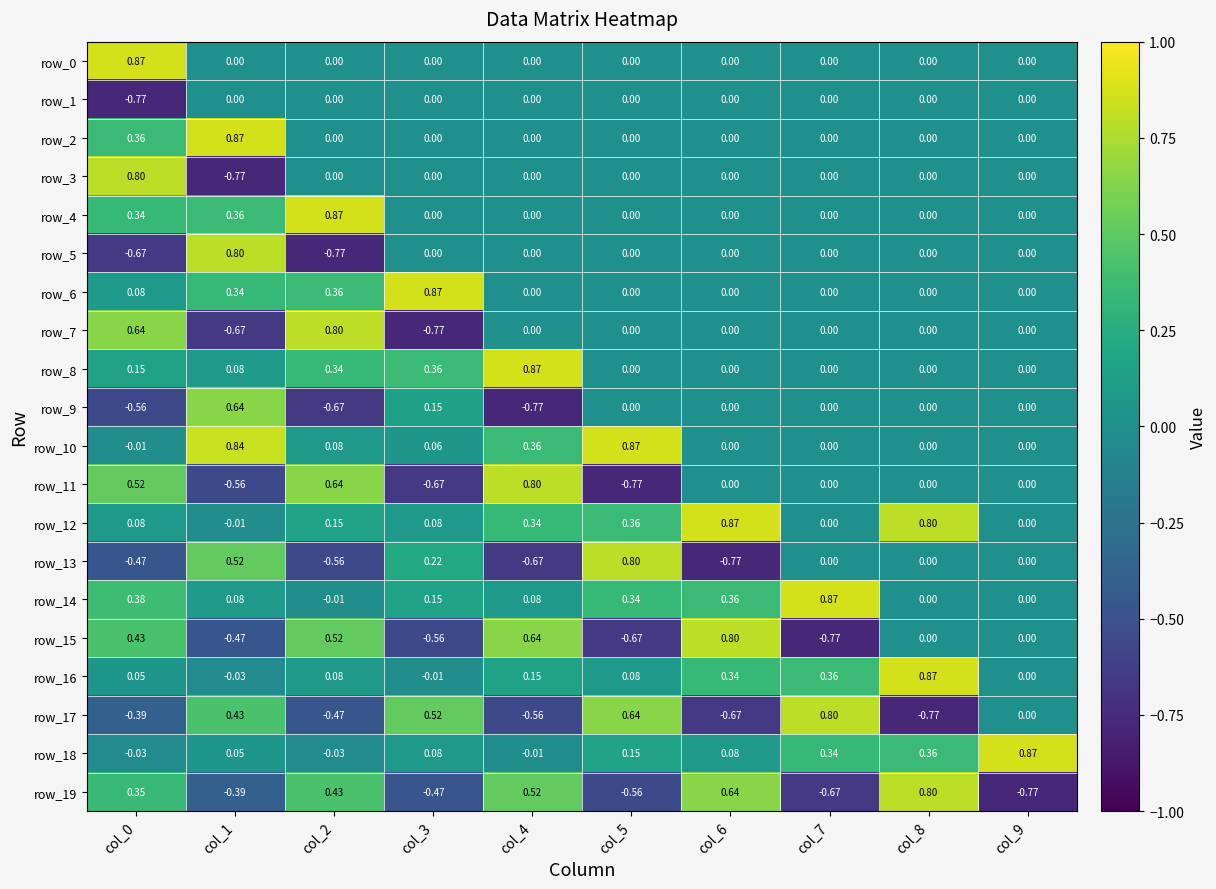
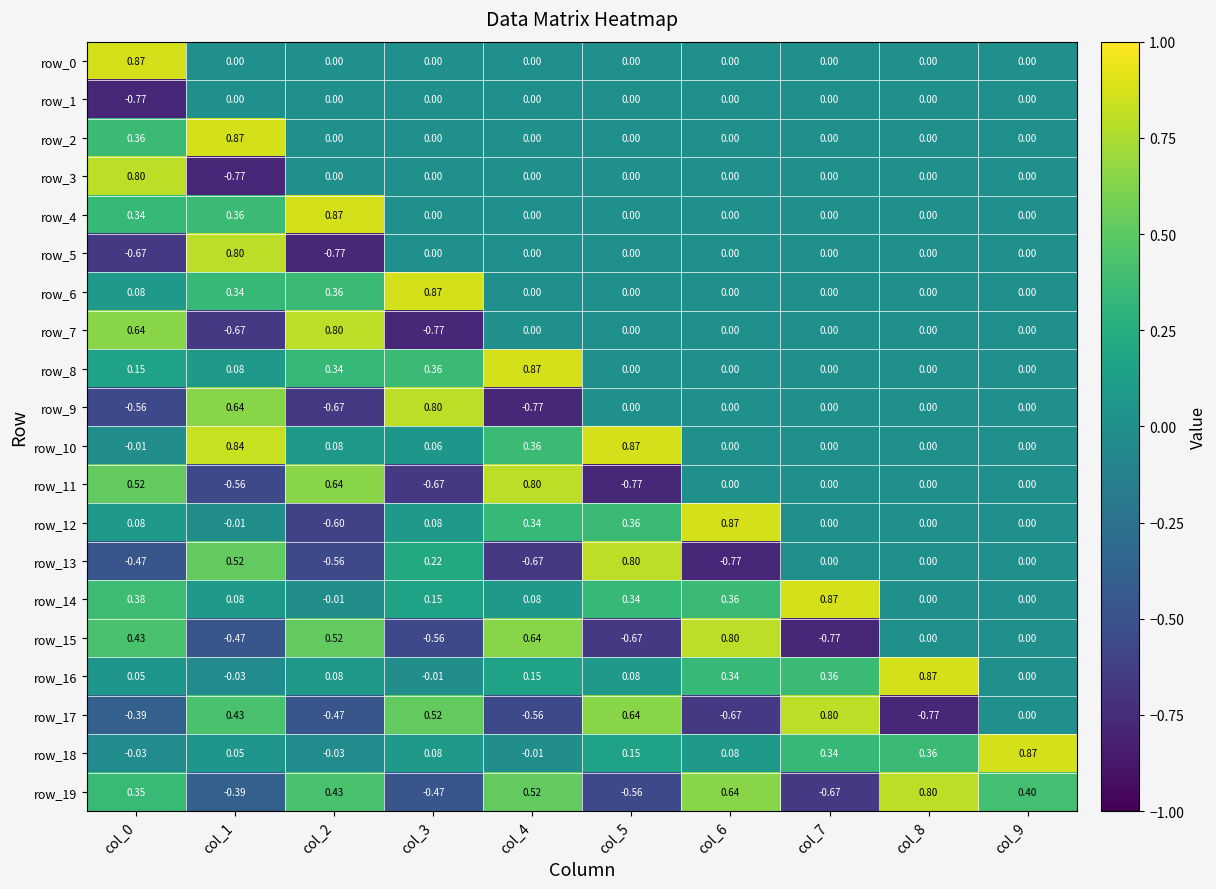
  {
    "row_0": {
      "col_0": 0.87,
      "col_1": 0.00,
      "col_2": 0.00,
      "col_3": 0.00,
      "col_4": 0.00,
      "col_5": 0.00,
      "col_6": 0.00,
      "col_7": 0.00,
      "col_8": 0.00,
      "col_9": 0.00
    },
    "row_1": {
      "col_0": -0.77,
      "col_1": 0.00,
      "col_2": 0.00,
      "col_3": 0.00,
      "col_4": 0.00,
      "col_5": 0.00,
      "col_6": 0.00,
      "col_7": 0.00,
      "col_8": 0.00,
      "col_9": 0.00
    },
    "row_2": {
      "col_0": 0.36,
      "col_1": 0.87,
      "col_2": 0.00,
      "col_3": 0.00,
      "col_4": 0.00,
      "col_5": 0.00,
      "col_6": 0.00,
      "col_7": 0.00,
      "col_8": 0.00,
      "col_9": 0.00
    },
    "row_3": {
      "col_0": 0.80,
      "col_1": -0.77,
      "col_2": 0.00,
      "col_3": 0.00,
      "col_4": 0.00,
      "col_5": 0.00,
      "col_6": 0.00,
      "col_7": 0.00,
      "col_8": 0.00,
      "col_9": 0.00
    },
    "row_4": {
      "col_0": 0.34,
      "col_1": 0.36,
      "col_2": 0.87,
      "col_3": 0.00,
      "col_4": 0.00,
      "col_5": 0.00,
      "col_6": 0.00,
      "col_7": 0.00,
      "col_8": 0.00,
      "col_9": 0.00
    },
    "row_5": {
      "col_0": -0.67,
      "col_1": 0.80,
      "col_2": -0.77,
      "col_3": 0.00,
      "col_4": 0.00,
      "col_5": 0.00,
      "col_6": 0.00,
      "col_7": 0.00,
      "col_8": 0.00,
      "col_9": 0.00
    },
    "row_6": {
      "col_0": 0.08,
      "col_1": 0.34,
      "col_2": 0.36,
      "col_3": 0.87,
      "col_4": 0.00,
      "col_5": 0.00,
      "col_6": 0.00,
      "col_7": 0.00,
      "col_8": 0.00,
      "col_9": 0.00
    },
    "row_7": {
      "col_0": 0.64,
      "col_1": -0.67,
      "col_2": 0.80,
      "col_3": -0.77,
      "col_4": 0.00,
      "col_5": 0.00,
      "col_6": 0.00,
      "col_7": 0.00,
      "col_8": 0.00,
      "col_9": 0.00
    },
    "row_8": {
      "col_0": 0.15,
      "col_1": 0.08,
      "col_2": 0.34,
      "col_3": 0.36,
      "col_4": 0.87,
      "col_5": 0.00,
      "col_6": 0.00,
      "col_7": 0.00,
      "col_8": 0.00,
      "col_9": 0.00
    },
    "row_9": {
      "col_0": -0.56,
      "col_1": 0.64,
      "col_2": -0.67,
-     "col_3": 0.15,
+     "col_3": 0.80,
      "col_4": -0.77,
      "col_5": 0.00,
      "col_6": 0.00,
      "col_7": 0.00,
      "col_8": 0.00,
      "col_9": 0.00
    },
    "row_10": {
      "col_0": -0.01,
      "col_1": 0.84,
      "col_2": 0.08,
      "col_3": 0.06,
      "col_4": 0.36,
      "col_5": 0.87,
      "col_6": 0.00,
      "col_7": 0.00,
      "col_8": 0.00,
      "col_9": 0.00
    },
    "row_11": {
      "col_0": 0.52,
      "col_1": -0.56,
      "col_2": 0.64,
      "col_3": -0.67,
      "col_4": 0.80,
      "col_5": -0.77,
      "col_6": 0.00,
      "col_7": 0.00,
      "col_8": 0.00,
      "col_9": 0.00
    },
    "row_12": {
      "col_0": 0.08,
      "col_1": -0.01,
-     "col_2": 0.15,
+     "col_2": -0.60,
      "col_3": 0.08,
      "col_4": 0.34,
      "col_5": 0.36,
      "col_6": 0.87,
      "col_7": 0.00,
-     "col_8": 0.80,
+     "col_8": 0.00,
      "col_9": 0.00
    },
    "row_13": {
      "col_0": -0.47,
      "col_1": 0.52,
      "col_2": -0.56,
      "col_3": 0.22,
      "col_4": -0.67,
      "col_5": 0.80,
      "col_6": -0.77,
      "col_7": 0.00,
      "col_8": 0.00,
      "col_9": 0.00
    },
    "row_14": {
      "col_0": 0.38,
      "col_1": 0.08,
      "col_2": -0.01,
      "col_3": 0.15,
      "col_4": 0.08,
      "col_5": 0.34,
      "col_6": 0.36,
      "col_7": 0.87,
      "col_8": 0.00,
      "col_9": 0.00
    },
    "row_15": {
      "col_0": 0.43,
      "col_1": -0.47,
      "col_2": 0.52,
      "col_3": -0.56,
      "col_4": 0.64,
      "col_5": -0.67,
      "col_6": 0.80,
      "col_7": -0.77,
      "col_8": 0.00,
      "col_9": 0.00
    },
    "row_16": {
      "col_0": 0.05,
      "col_1": -0.03,
      "col_2": 0.08,
      "col_3": -0.01,
      "col_4": 0.15,
      "col_5": 0.08,
      "col_6": 0.34,
      "col_7": 0.36,
      "col_8": 0.87,
      "col_9": 0.00
    },
    "row_17": {
      "col_0": -0.39,
      "col_1": 0.43,
      "col_2": -0.47,
      "col_3": 0.52,
      "col_4": -0.56,
      "col_5": 0.64,
      "col_6": -0.67,
      "col_7": 0.80,
      "col_8": -0.77,
      "col_9": 0.00
    },
    "row_18": {
      "col_0": -0.03,
      "col_1": 0.05,
      "col_2": -0.03,
      "col_3": 0.08,
      "col_4": -0.01,
      "col_5": 0.15,
      "col_6": 0.08,
      "col_7": 0.34,
      "col_8": 0.36,
      "col_9": 0.87
    },
    "row_19": {
      "col_0": 0.35,
      "col_1": -0.39,
      "col_2": 0.43,
      "col_3": -0.47,
      "col_4": 0.52,
      "col_5": -0.56,
      "col_6": 0.64,
      "col_7": -0.67,
      "col_8": 0.80,
-     "col_9": -0.77
+     "col_9": 0.40
    }
  }
